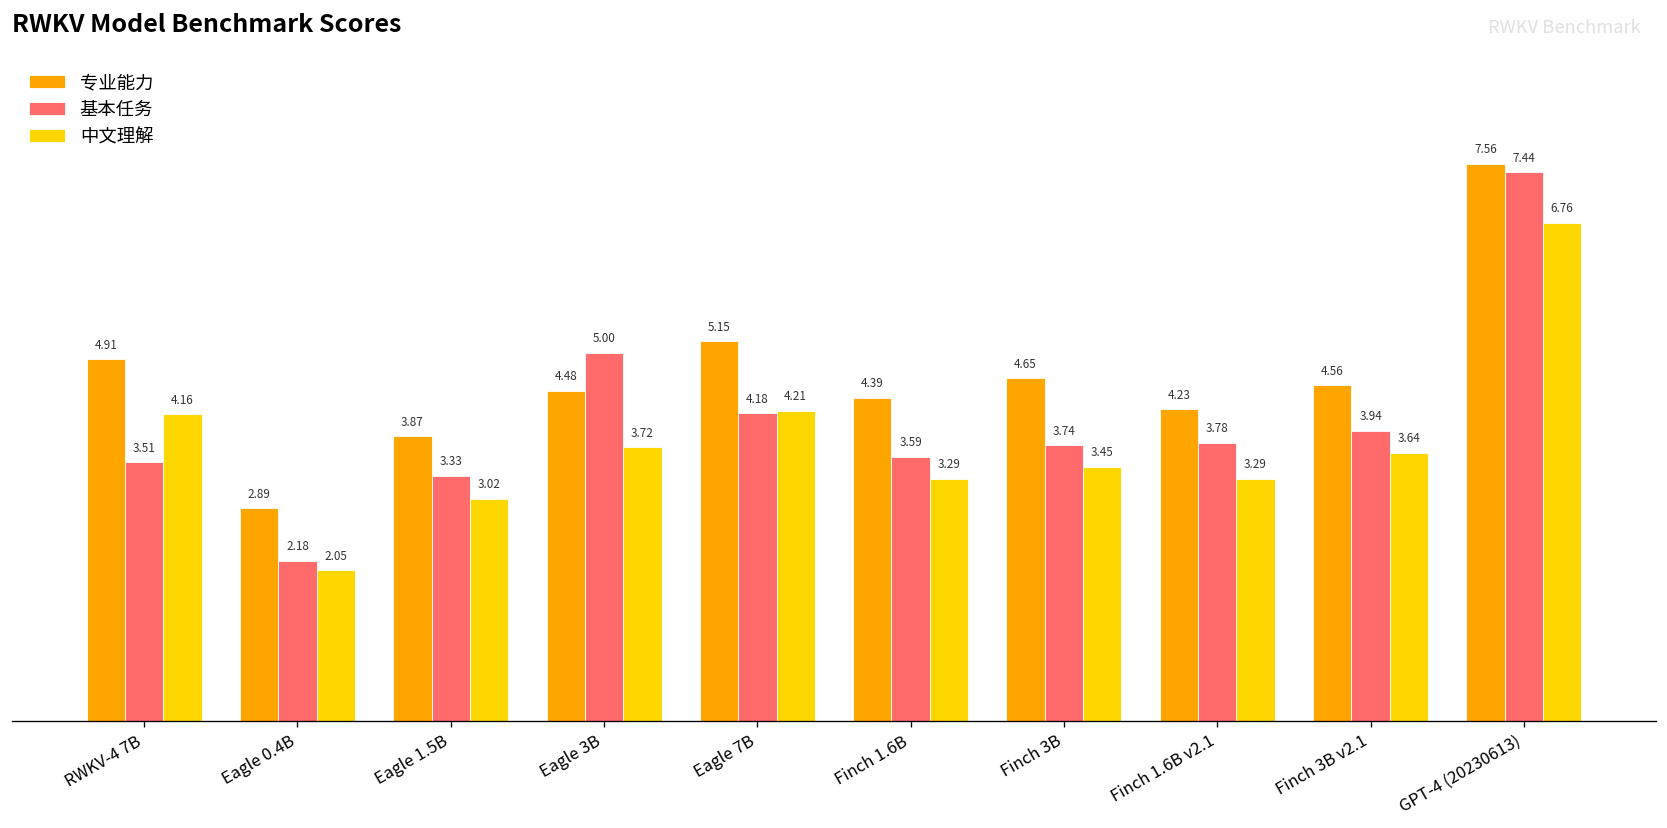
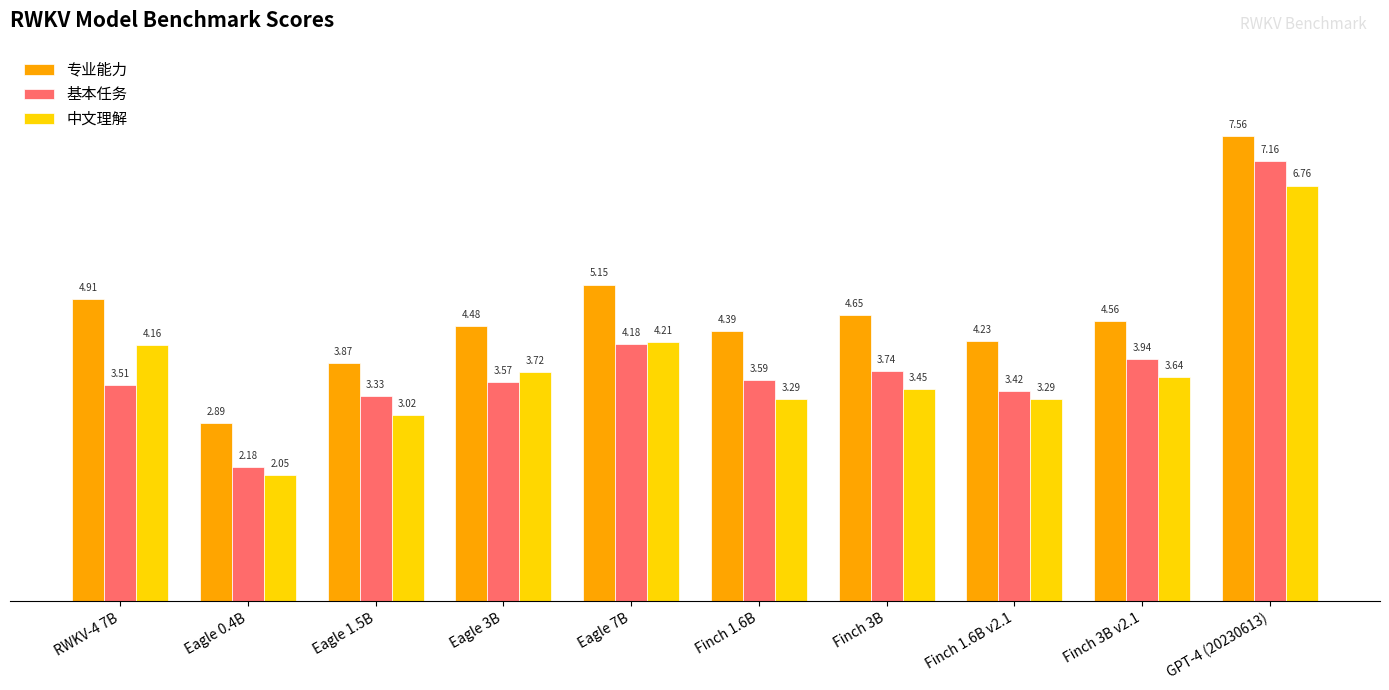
  {
    "基本任务": {
      "RWKV-4 7B": 3.51,
      "Eagle 0.4B": 2.18,
      "Eagle 1.5B": 3.33,
-     "Eagle 3B": 5.00,
+     "Eagle 3B": 3.57,
      "Eagle 7B": 4.18,
      "Finch 1.6B": 3.59,
      "Finch 3B": 3.74,
-     "Finch 1.6B v2.1": 3.78,
+     "Finch 1.6B v2.1": 3.42,
      "Finch 3B v2.1": 3.94,
-     "GPT-4 (20230613)": 7.44
+     "GPT-4 (20230613)": 7.16
    }
  }
